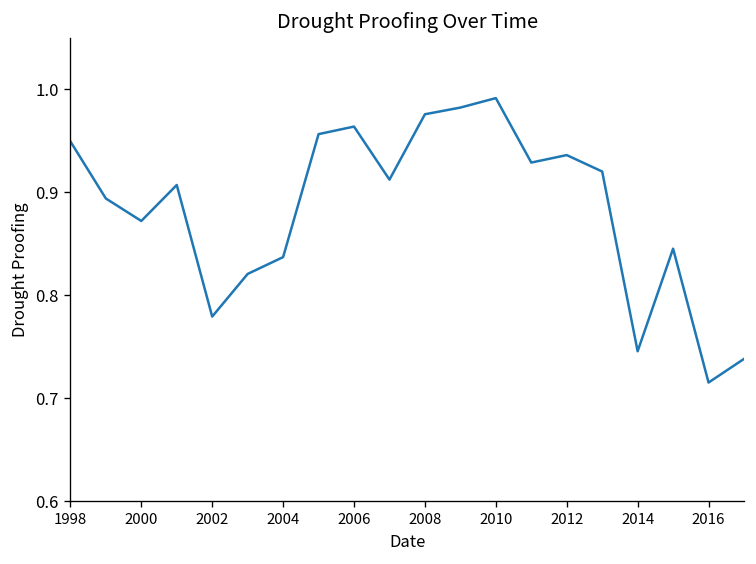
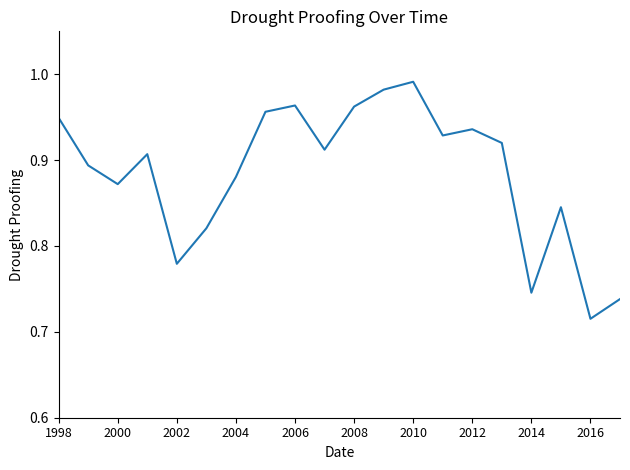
  {
    "1998": 0.95,
    "2000": 0.87,
    "2002": 0.78,
-   "2004": 0.84,
+   "2004": 0.88,
    "2006": 0.96,
-   "2008": 0.98,
+   "2008": 0.96,
    "2010": 0.99,
    "2012": 0.94,
    "2014": 0.75,
    "2016": 0.72
  }
